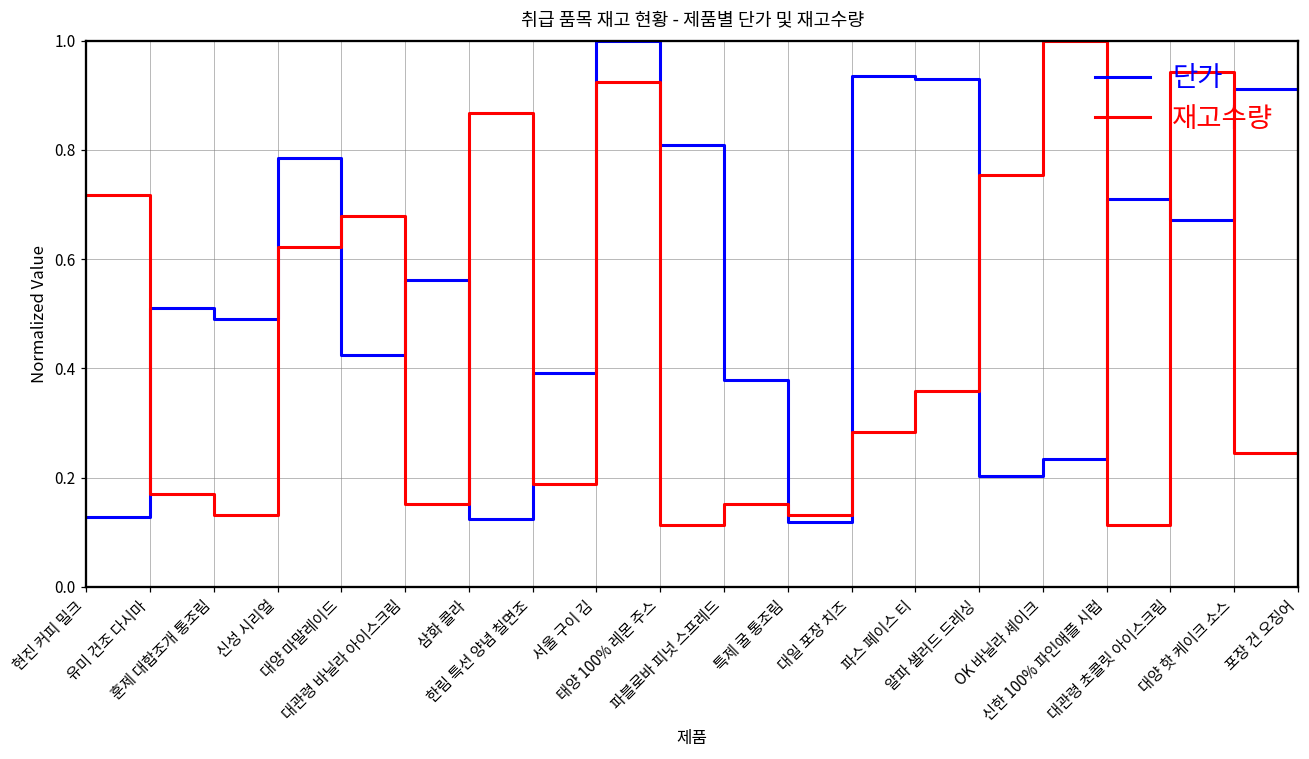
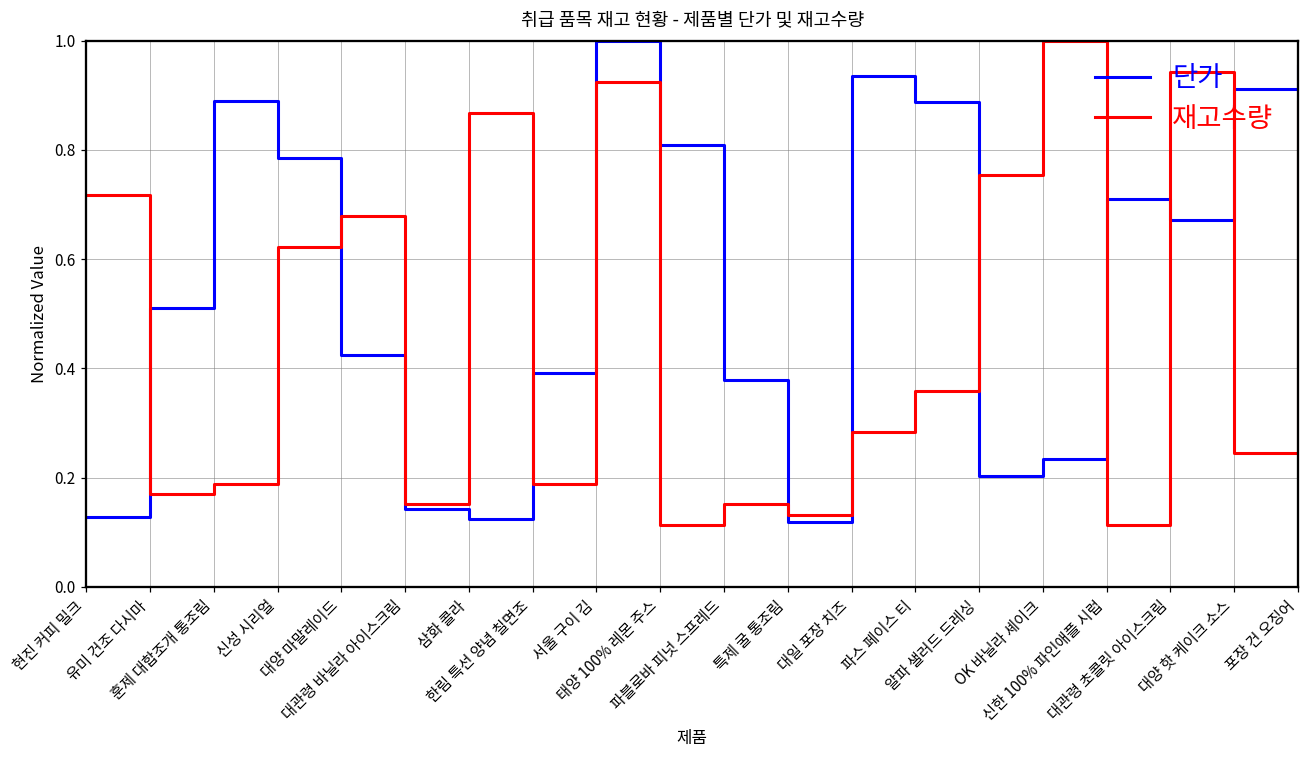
  {
    "단가": {
      "현진 커피 밀크": 0.13,
      "유미 건조 다시마": 0.51,
-     "훈제 대합조개 통조림": 0.49,
+     "훈제 대합조개 통조림": 0.89,
      "신성 시리얼": 0.78,
      "대양 마말레이드": 0.42,
-     "대관령 바닐라 아이스크림": 0.56,
+     "대관령 바닐라 아이스크림": 0.14,
      "삼화 콜라": 0.12,
      "한림 특선 양념 칠면조": 0.39,
      "서울 구이 김": 1.00,
      "태양 100% 레몬 주스": 0.81,
      "파블로바 피넛 스프레드": 0.38,
      "특제 굴 통조림": 0.12,
      "대일 포장 치즈": 0.93,
-     "파스 페이스 티": 0.93,
+     "파스 페이스 티": 0.89,
      "알파 샐러드 드레싱": 0.20,
      "OK 바닐라 셰이크": 0.23,
      "신한 100% 파인애플 시럽": 0.71,
      "대관령 초콜릿 아이스크림": 0.67,
      "대양 핫 케이크 소스": 0.91,
      "포장 건 오징어": 0.95
    },
    "재고수량": {
      "현진 커피 밀크": 0.72,
      "유미 건조 다시마": 0.17,
-     "훈제 대합조개 통조림": 0.13,
+     "훈제 대합조개 통조림": 0.19,
      "신성 시리얼": 0.62,
      "대양 마말레이드": 0.68,
      "대관령 바닐라 아이스크림": 0.15,
      "삼화 콜라": 0.87,
      "한림 특선 양념 칠면조": 0.19,
      "서울 구이 김": 0.92,
      "태양 100% 레몬 주스": 0.11,
      "파블로바 피넛 스프레드": 0.15,
      "특제 굴 통조림": 0.13,
      "대일 포장 치즈": 0.28,
      "파스 페이스 티": 0.36,
      "알파 샐러드 드레싱": 0.75,
      "OK 바닐라 셰이크": 1.00,
      "신한 100% 파인애플 시럽": 0.11,
      "대관령 초콜릿 아이스크림": 0.94,
      "대양 핫 케이크 소스": 0.25,
      "포장 건 오징어": 0.89
    }
  }
